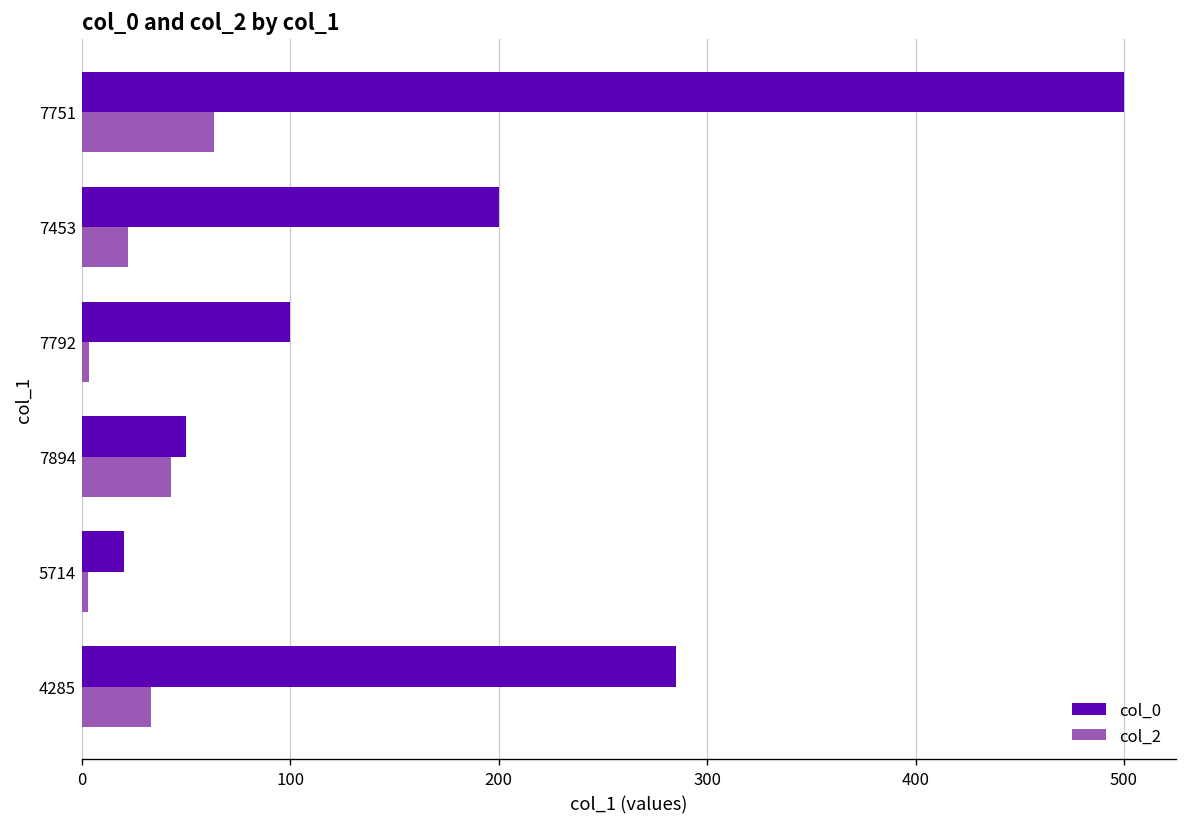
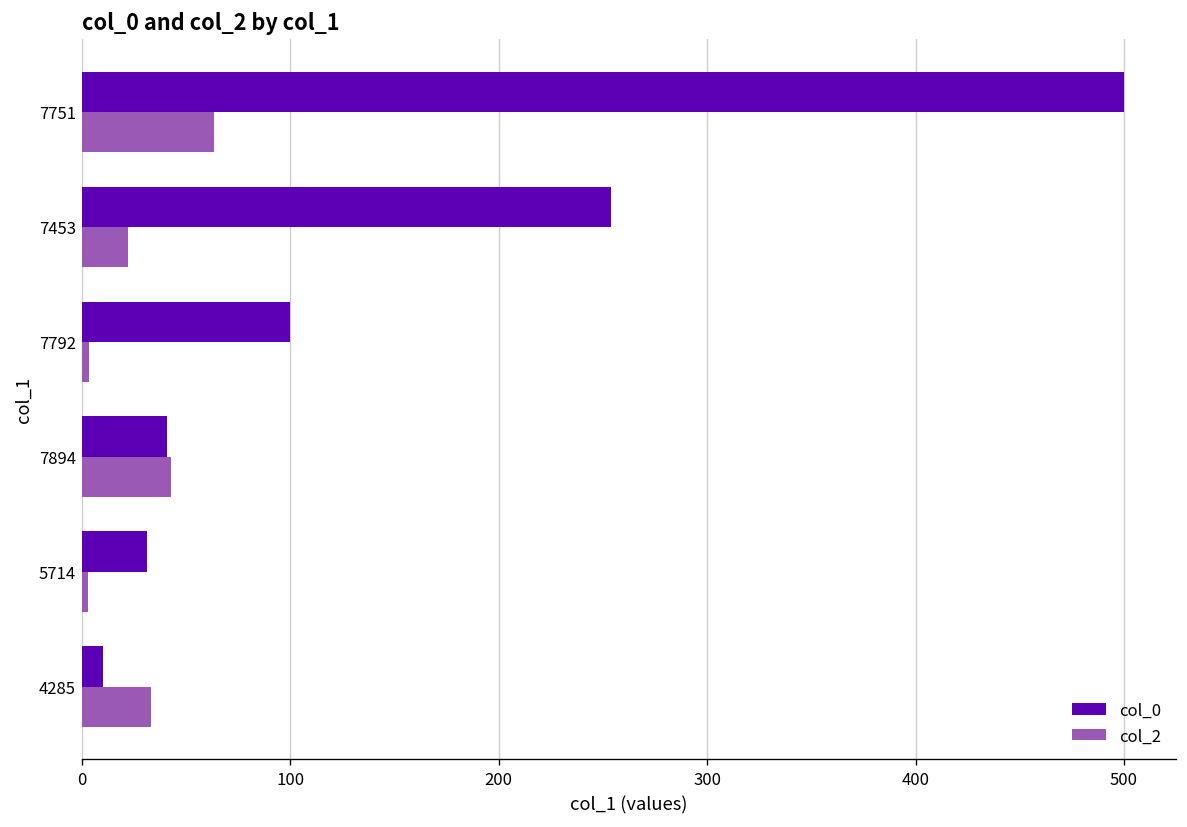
  {
    "col_0": {
      "7751": 500,
-     "7453": 200,
+     "7453": 254,
      "7792": 100,
-     "7894": 50,
-     "5714": 20,
-     "4285": 285
+     "7894": 41,
+     "5714": 31,
+     "4285": 10
    },
    "col_2": {
      "7751": 64,
      "7453": 22,
      "7792": 3,
      "7894": 43,
      "5714": 3,
      "4285": 33
    }
  }
